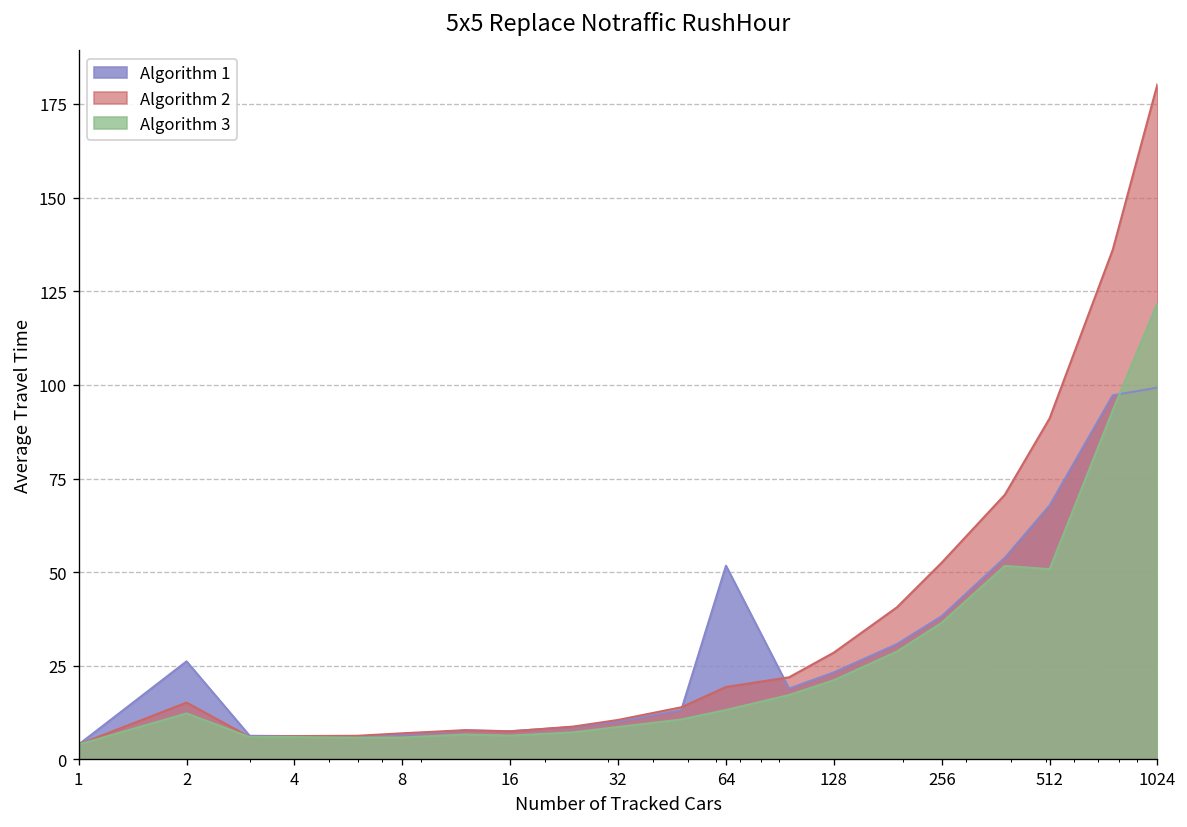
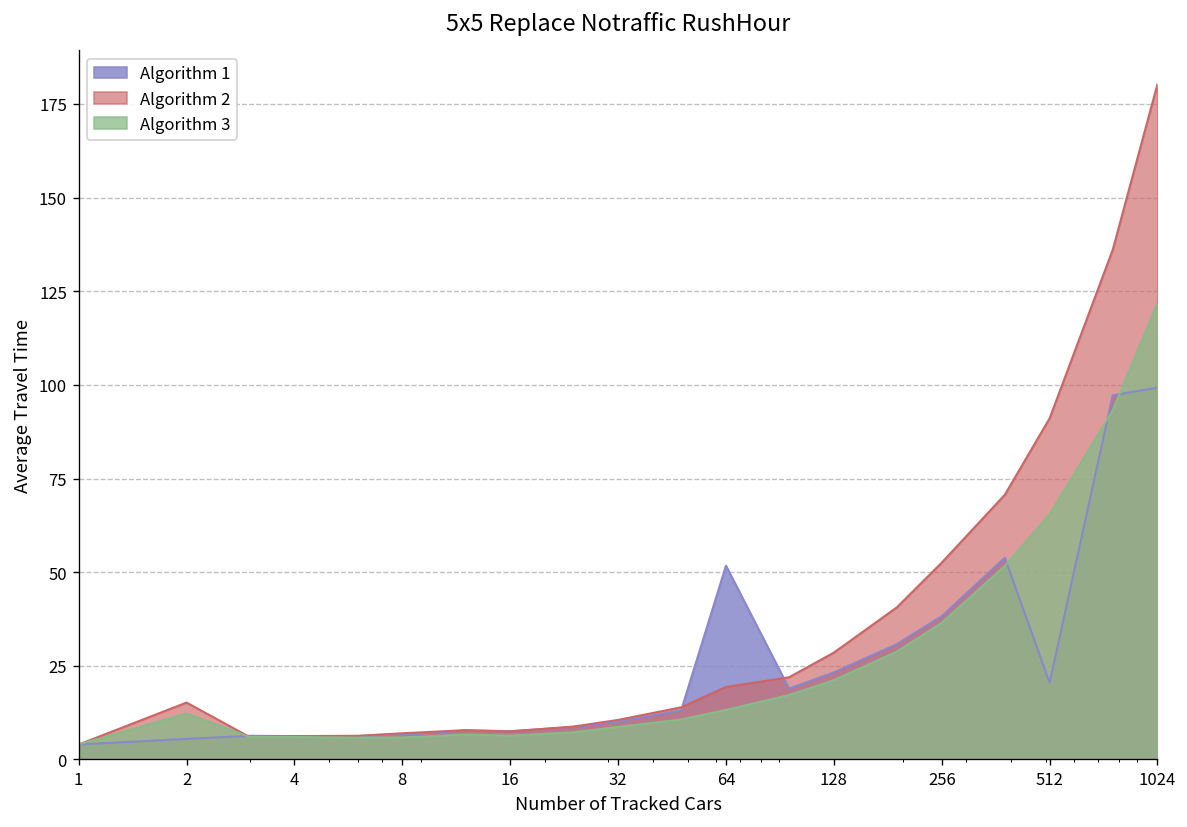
  {
    "Algorithm 1": {
-     "2": 26,
+     "2": 6,
      "64": 52,
      "128": 23,
      "256": 38,
-     "512": 68,
+     "512": 20,
      "1024": 99
    },
    "Algorithm 2": {
      "2": 15,
      "64": 19,
      "128": 29,
      "256": 53,
      "512": 91,
      "1024": 180
    },
    "Algorithm 3": {
      "2": 12,
      "16": 6,
      "32": 9,
      "64": 13,
      "128": 21,
      "256": 36,
-     "512": 51,
+     "512": 65,
      "1024": 122
    }
  }
